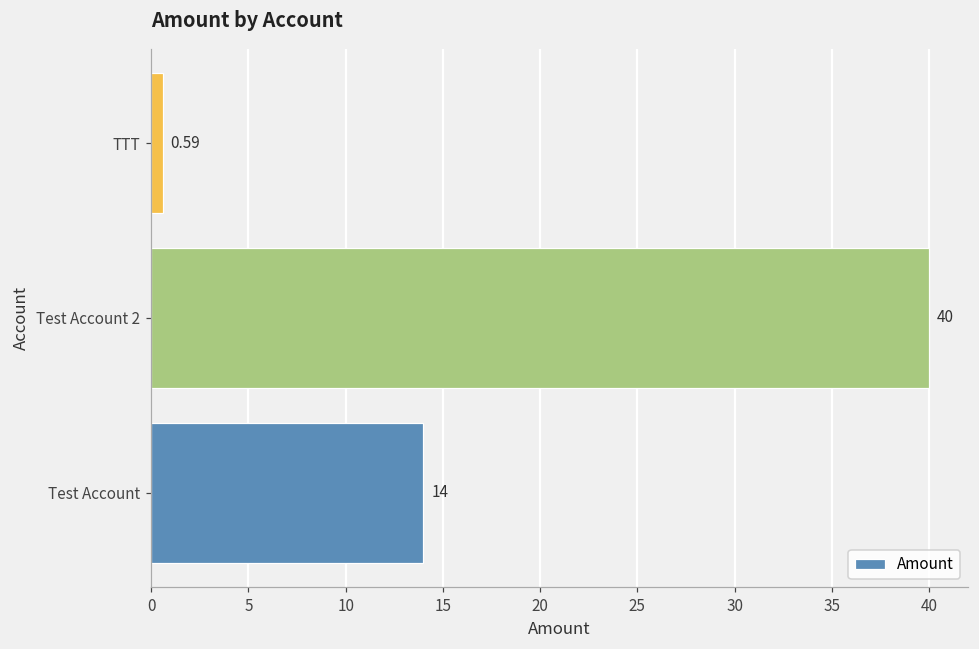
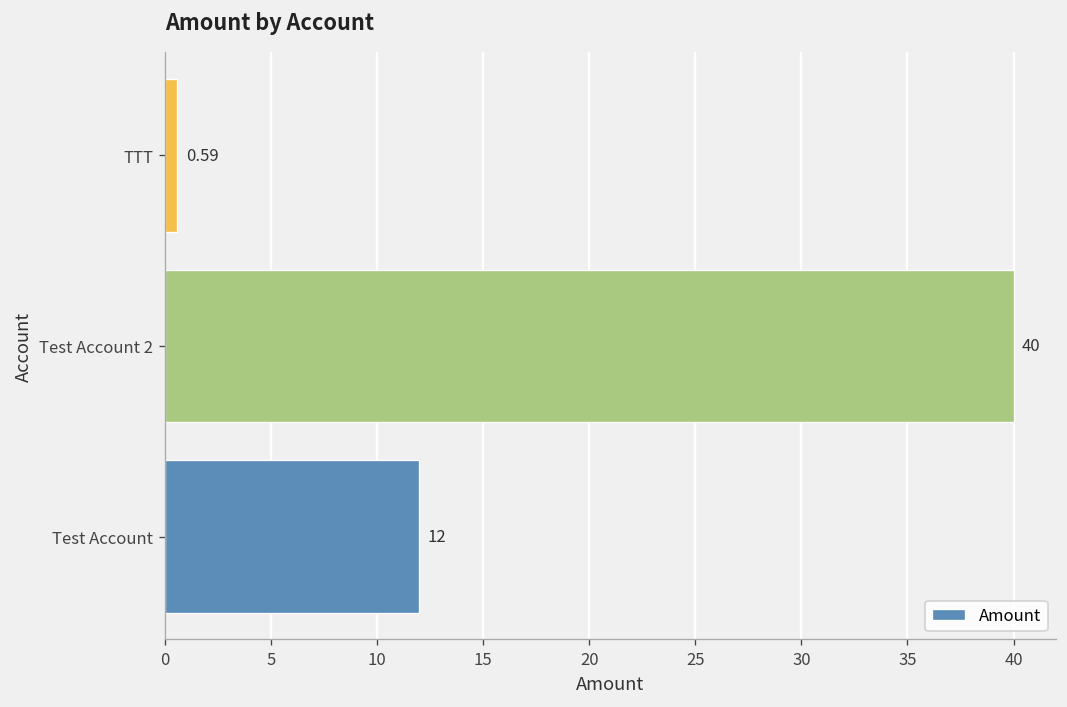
  {
    "TTT": 0.59,
    "Test Account 2": 40,
-   "Test Account": 14
+   "Test Account": 12
  }
